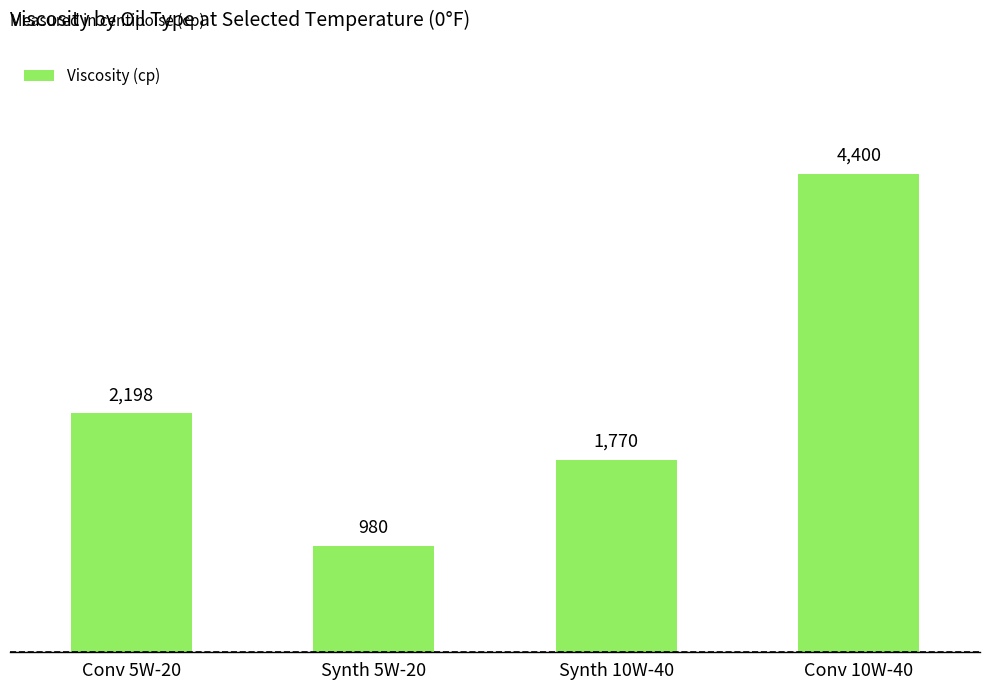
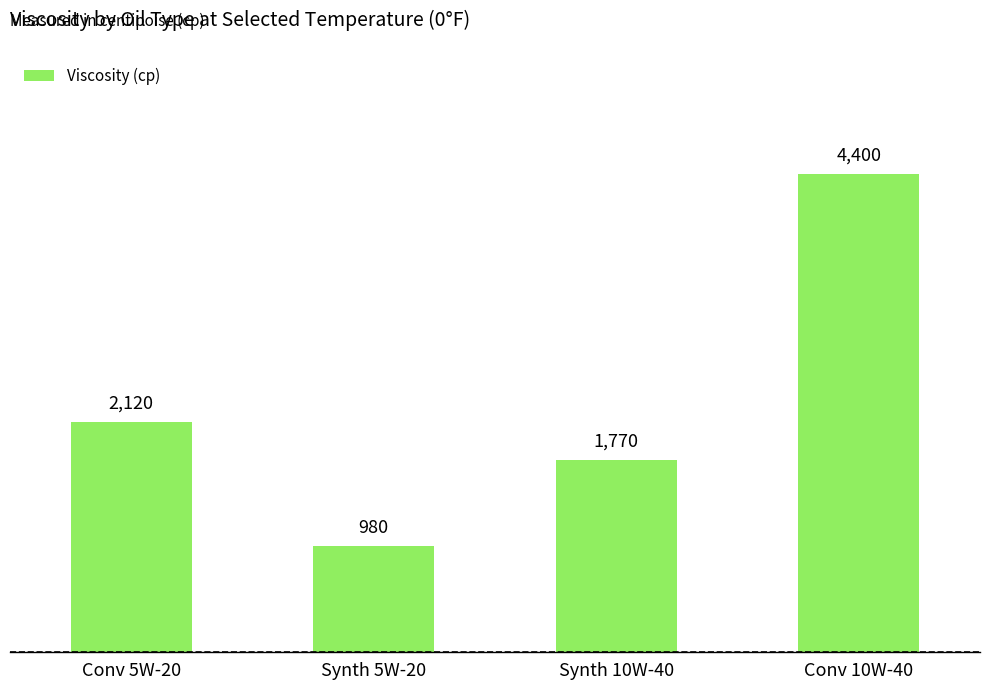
  {
-   "Conv 5W-20": "2,198",
+   "Conv 5W-20": "2,120",
    "Synth 5W-20": "980",
    "Synth 10W-40": "1,770",
    "Conv 10W-40": "4,400"
  }
